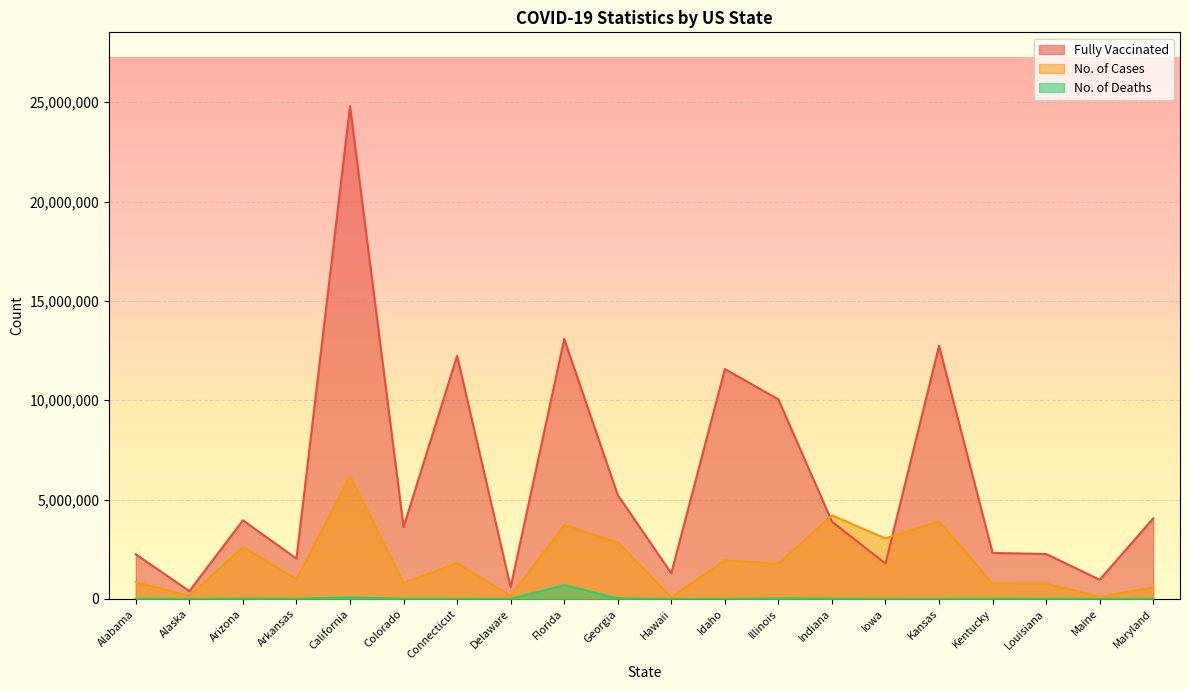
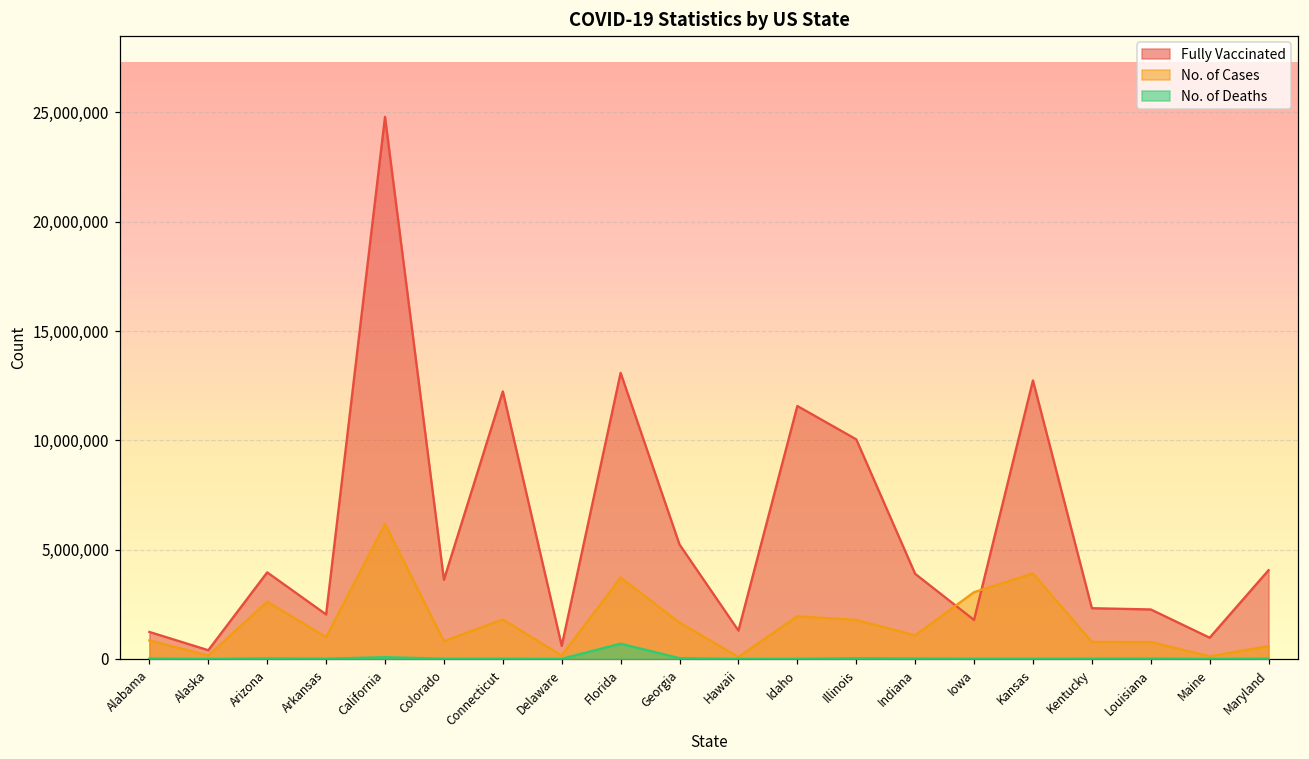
  {
    "Fully Vaccinated": {
-     "Alabama": "2,200,000",
+     "Alabama": "1,200,000",
      "Alaska": "400,000",
      "Arizona": "4,000,000",
      "Arkansas": "2,000,000",
      "California": "24,800,000",
      "Colorado": "3,600,000",
      "Connecticut": "12,200,000",
      "Delaware": "600,000",
      "Florida": "13,100,000",
      "Georgia": "5,200,000",
      "Hawaii": "1,300,000",
      "Idaho": "11,600,000",
      "Illinois": "10,000,000",
      "Indiana": "3,900,000",
      "Iowa": "1,800,000",
      "Kansas": "12,700,000",
      "Kentucky": "2,300,000",
      "Louisiana": "2,300,000",
      "Maine": "1,000,000",
      "Maryland": "4,100,000"
    },
    "No. of Cases": {
      "Alabama": "800,000",
      "Alaska": "100,000",
      "Arizona": "2,600,000",
      "Arkansas": "1,000,000",
      "California": "6,200,000",
      "Colorado": "800,000",
      "Connecticut": "1,800,000",
      "Delaware": "200,000",
      "Florida": "3,700,000",
-     "Georgia": "2,900,000",
+     "Georgia": "1,700,000",
      "Idaho": "1,900,000",
      "Illinois": "1,800,000",
-     "Indiana": "4,200,000",
+     "Indiana": "1,100,000",
      "Iowa": "3,100,000",
      "Kansas": "3,900,000",
      "Kentucky": "800,000",
      "Louisiana": "800,000",
      "Maryland": "600,000"
    },
    "No. of Deaths": {
      "Alabama": "0",
      "Alaska": "0",
      "Arizona": "0",
      "Arkansas": "0",
      "California": "100,000",
      "Colorado": "0",
      "Connecticut": "0",
      "Delaware": "0",
      "Florida": "700,000",
      "Georgia": "0",
      "Idaho": "0",
      "Illinois": "0",
      "Indiana": "0",
      "Iowa": "0",
      "Kansas": "0",
      "Kentucky": "0",
      "Louisiana": "0",
      "Maryland": "0"
    }
  }
